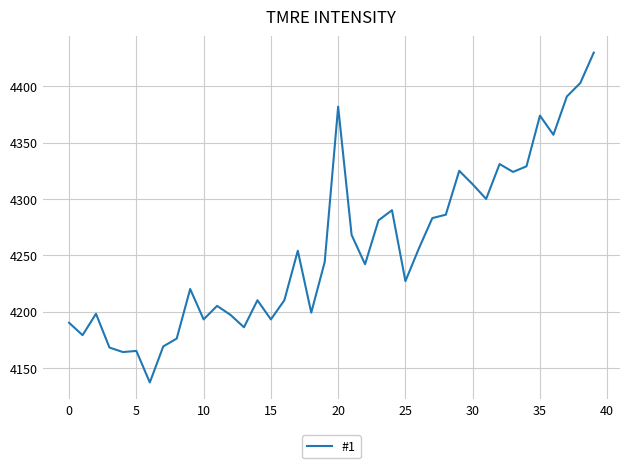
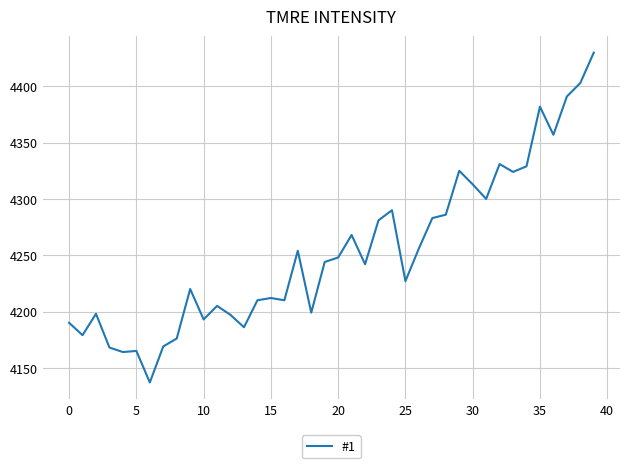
  {
    "0": 4190,
    "5": 4165,
    "10": 4193,
-   "15": 4193,
-   "20": 4382,
+   "15": 4212,
+   "20": 4248,
    "25": 4227,
    "30": 4313,
-   "35": 4374
+   "35": 4382
  }
